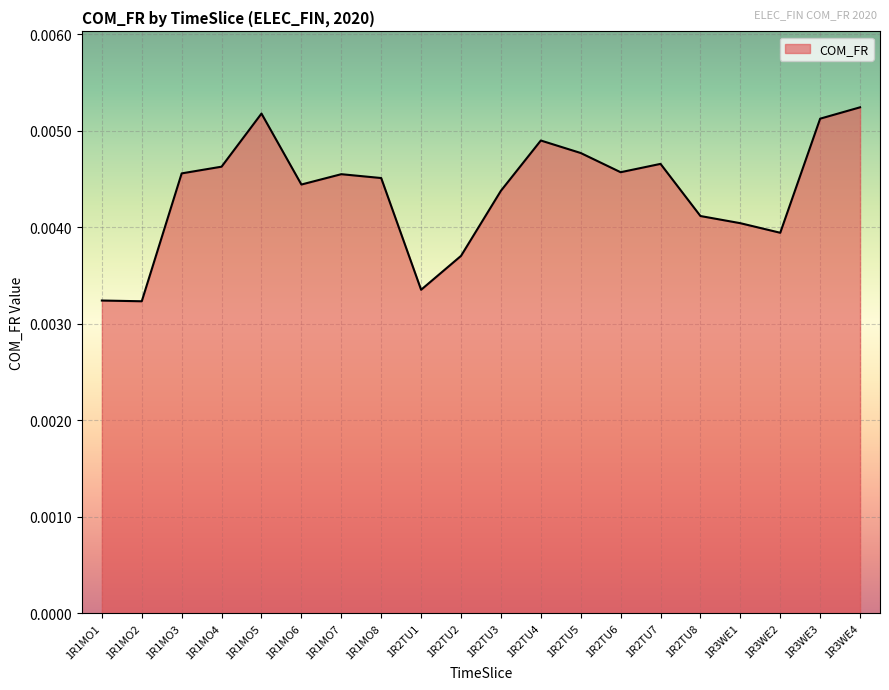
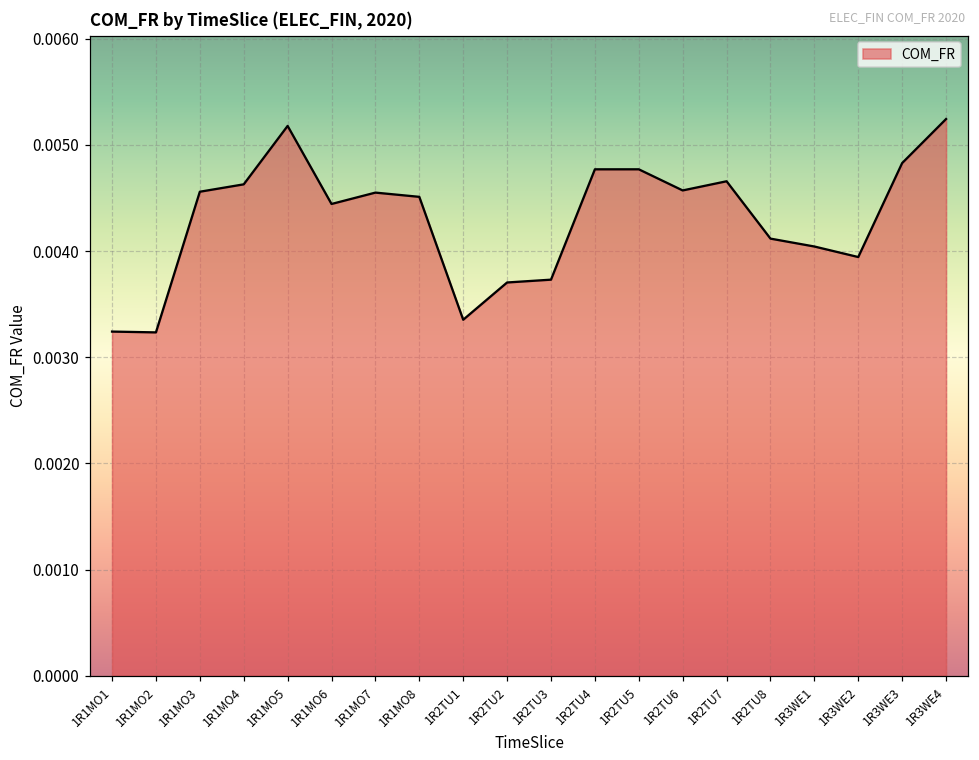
  {
    "1R1MO1": 0.0032,
    "1R1MO2": 0.0032,
    "1R1MO3": 0.0046,
    "1R1MO4": 0.0046,
    "1R1MO5": 0.0052,
    "1R1MO6": 0.0044,
    "1R1MO7": 0.0046,
    "1R1MO8": 0.0045,
    "1R2TU1": 0.0034,
    "1R2TU2": 0.0037,
-   "1R2TU3": 0.0044,
-   "1R2TU4": 0.0049,
+   "1R2TU3": 0.0037,
+   "1R2TU4": 0.0048,
    "1R2TU5": 0.0048,
    "1R2TU6": 0.0046,
    "1R2TU7": 0.0047,
    "1R2TU8": 0.0041,
    "1R3WE1": 0.0040,
    "1R3WE2": 0.0039,
-   "1R3WE3": 0.0051,
+   "1R3WE3": 0.0048,
    "1R3WE4": 0.0052
  }
